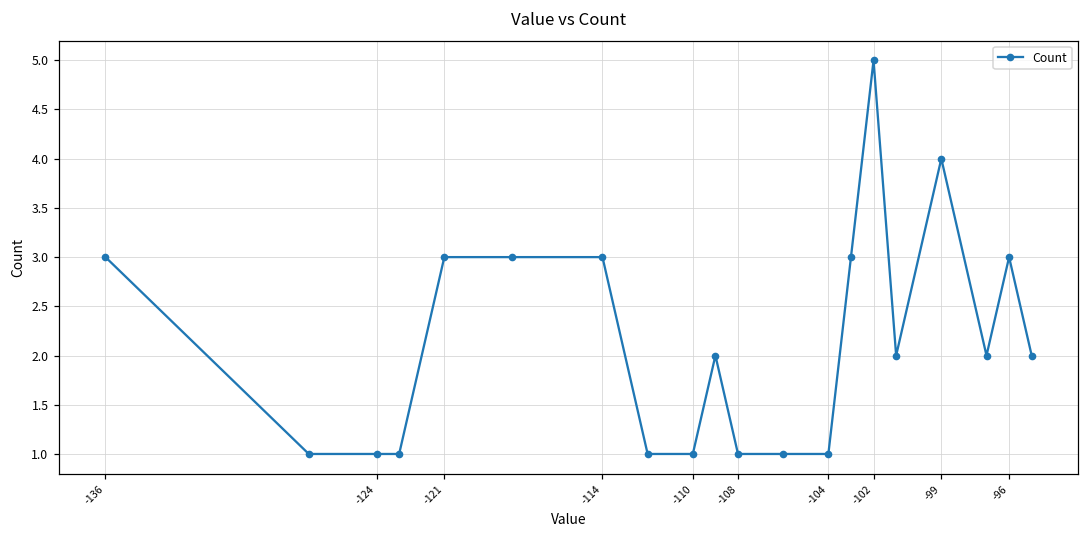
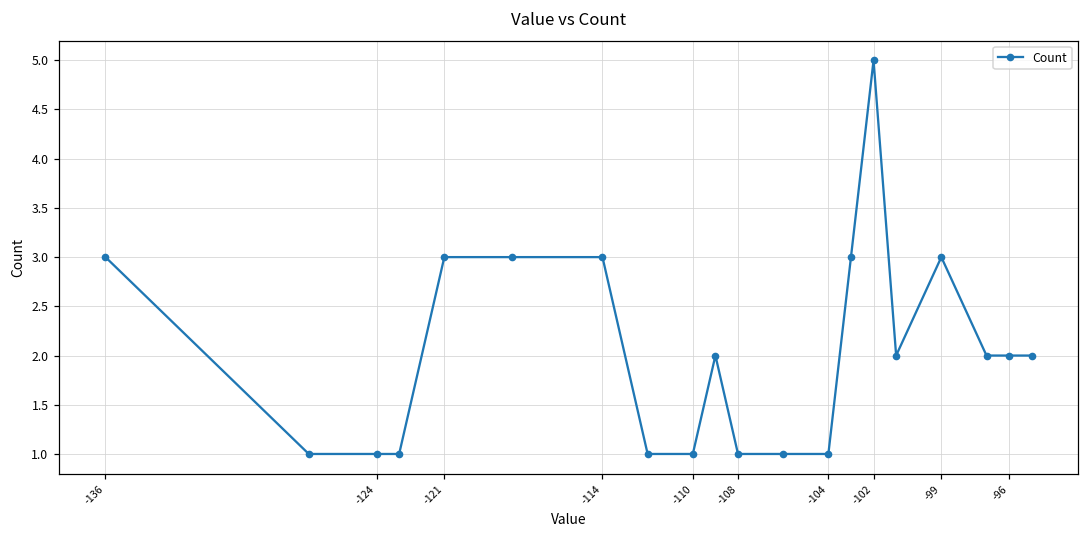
  {
    "-136": 3,
    "-124": 1,
    "-121": 3,
    "-114": 3,
    "-110": 1,
    "-108": 1,
    "-104": 1,
    "-102": 5,
-   "-99": 4,
-   "-96": 3
+   "-99": 3,
+   "-96": 2
  }
